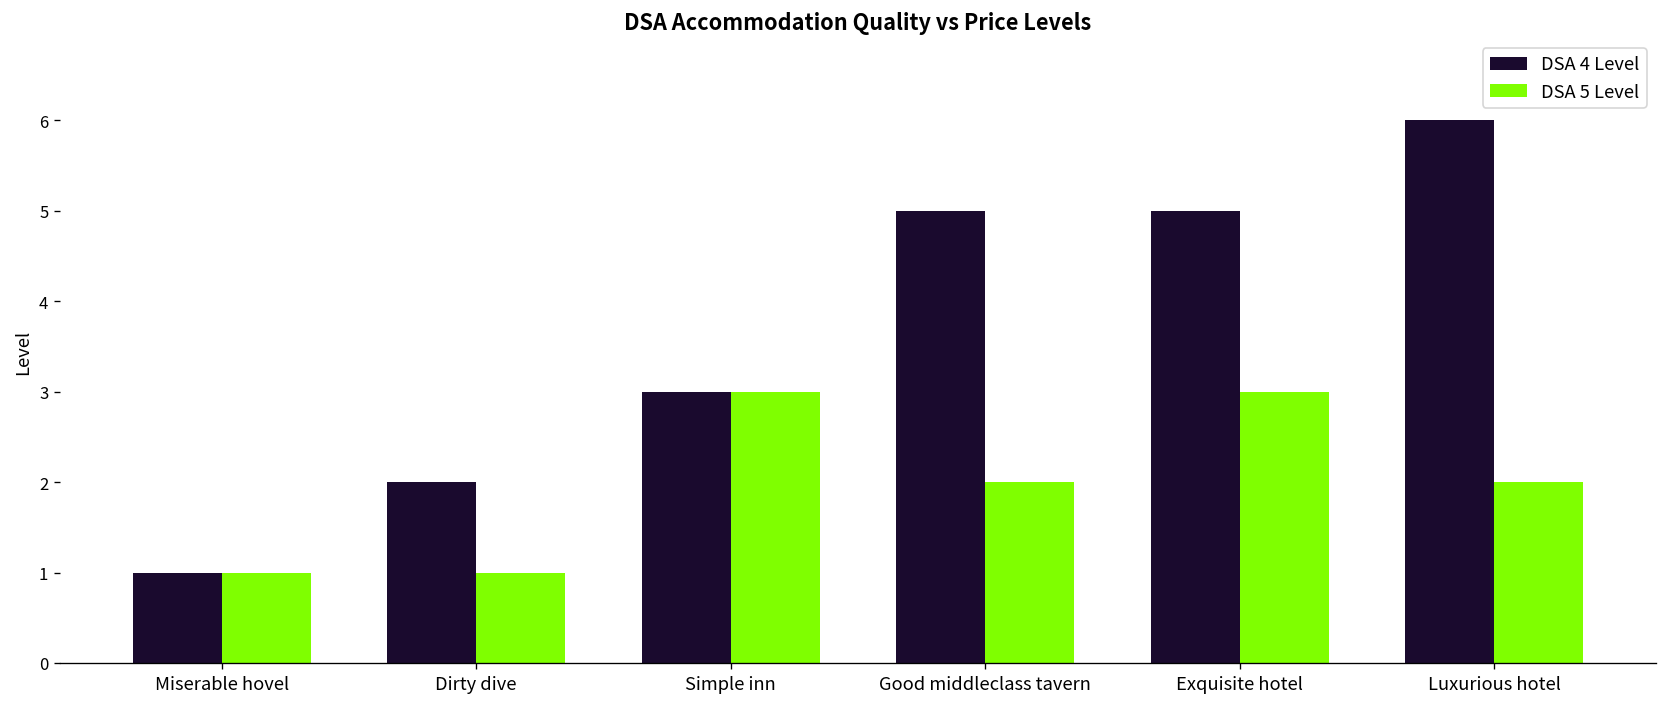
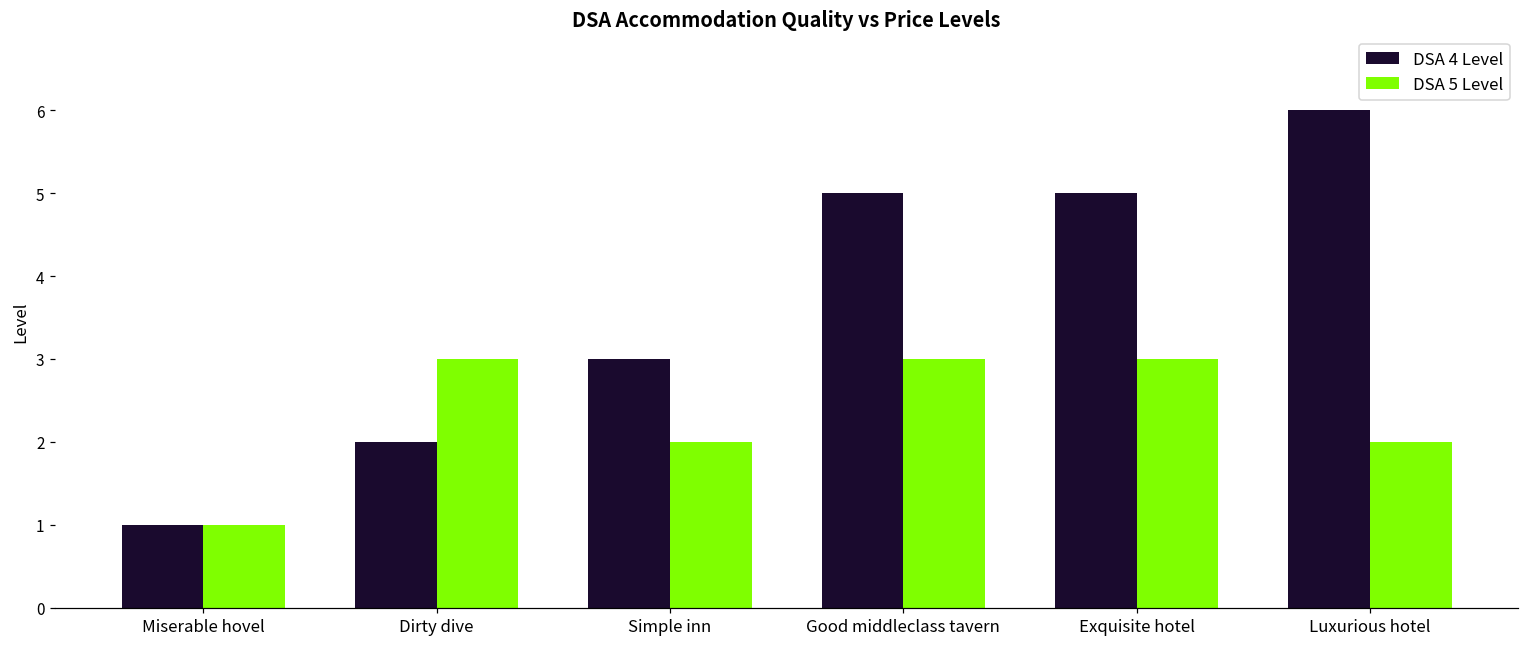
  {
    "DSA 4 Level": {
      "Miserable hovel": 1,
      "Dirty dive": 2,
      "Simple inn": 3,
      "Good middleclass tavern": 5,
      "Exquisite hotel": 5,
      "Luxurious hotel": 6
    },
    "DSA 5 Level": {
      "Miserable hovel": 1,
-     "Dirty dive": 1,
-     "Simple inn": 3,
-     "Good middleclass tavern": 2,
+     "Dirty dive": 3,
+     "Simple inn": 2,
+     "Good middleclass tavern": 3,
      "Exquisite hotel": 3,
      "Luxurious hotel": 2
    }
  }
